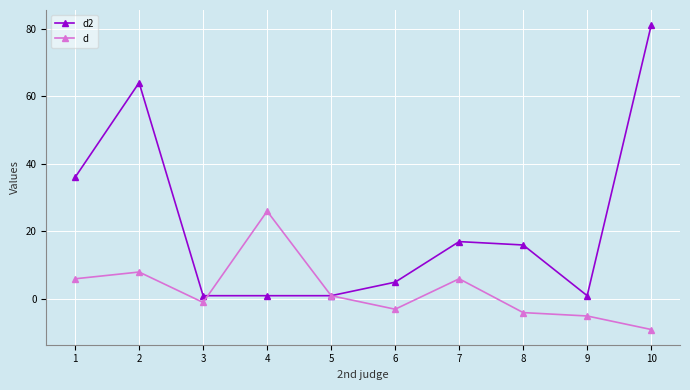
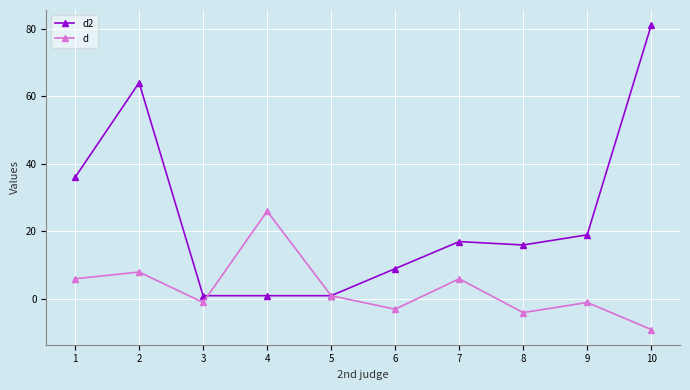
  {
    "d2": {
      "1": 36,
      "2": 64,
      "3": 1,
      "4": 1,
-     "6": 5,
+     "6": 9,
      "7": 17,
      "8": 16,
-     "9": 1,
+     "9": 19,
      "10": 81
    },
    "d": {
      "1": 6,
      "2": 8,
      "3": -1,
      "4": 26,
      "6": -3,
      "7": 6,
      "8": -4,
-     "9": -5,
+     "9": -1,
      "10": -9
    }
  }
